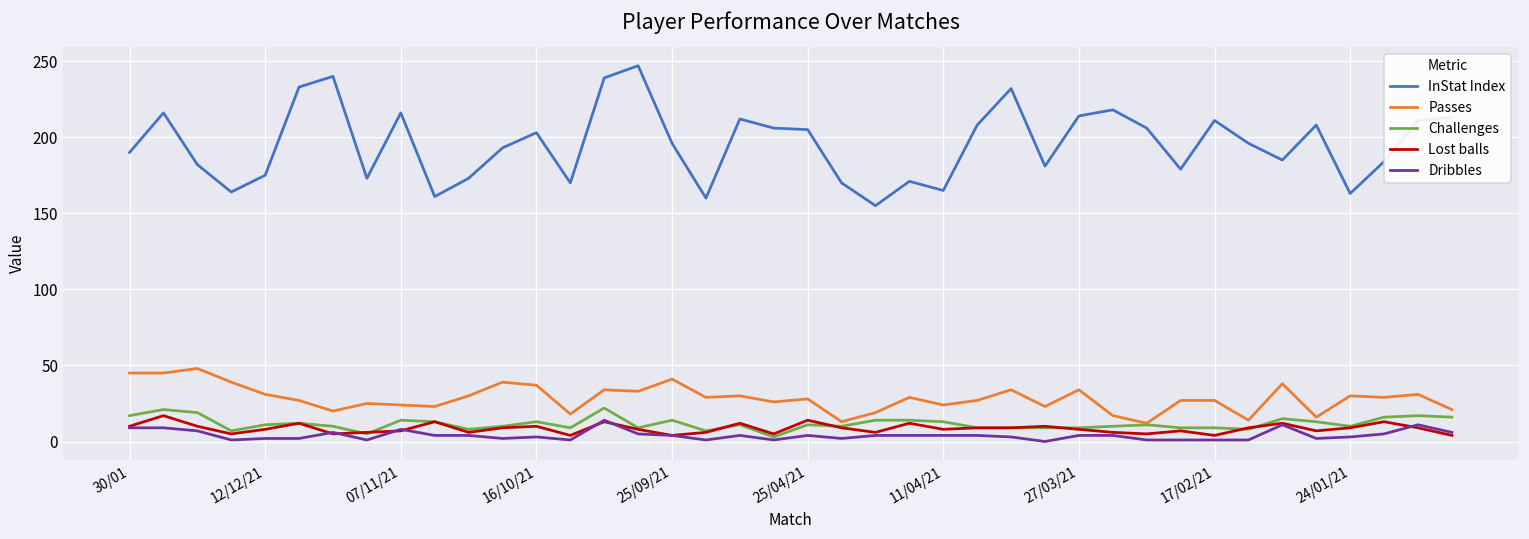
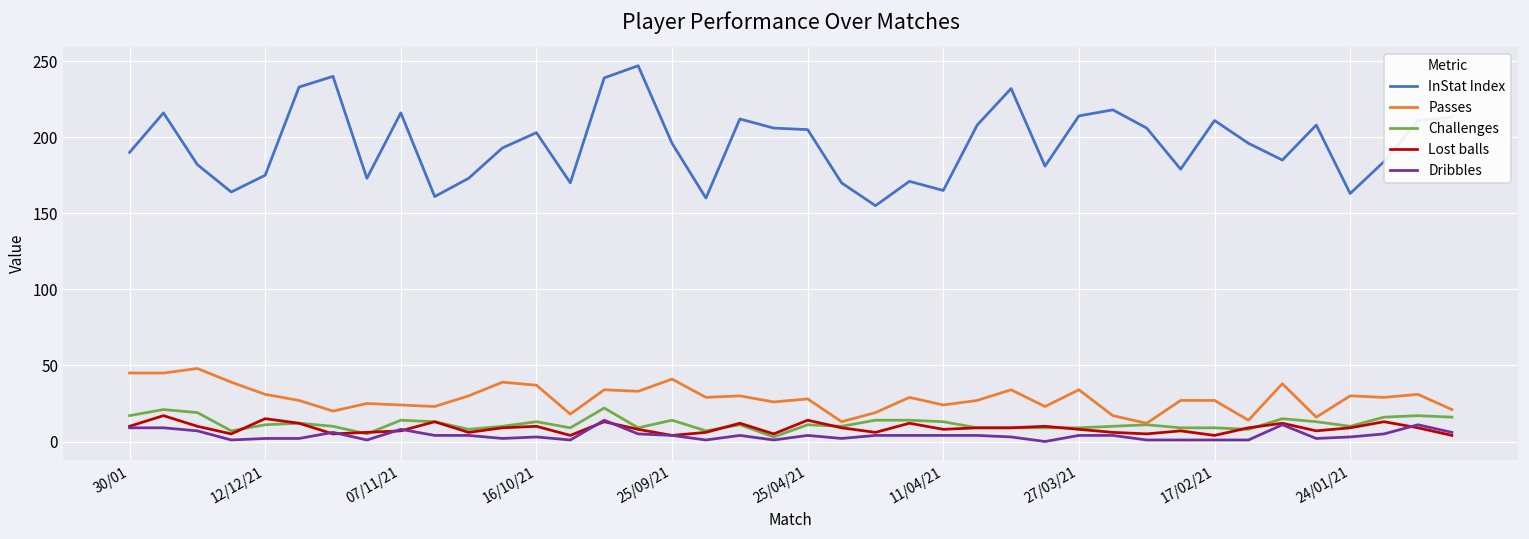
  {
    "InStat Index": {
      "30/01": 190,
      "12/12/21": 175,
      "07/11/21": 216,
      "16/10/21": 203,
      "25/09/21": 196,
      "25/04/21": 205,
      "11/04/21": 165,
      "27/03/21": 214,
      "17/02/21": 211,
      "24/01/21": 163
    },
    "Passes": {
      "30/01": 45,
      "12/12/21": 31,
      "07/11/21": 24,
      "16/10/21": 37,
      "25/09/21": 41,
      "25/04/21": 28,
      "11/04/21": 24,
      "27/03/21": 34,
      "17/02/21": 27,
      "24/01/21": 30
    },
    "Challenges": {
      "30/01": 17,
      "12/12/21": 11,
      "07/11/21": 14,
      "16/10/21": 13,
      "25/09/21": 14,
      "25/04/21": 11,
      "11/04/21": 13,
      "17/02/21": 9
    },
    "Lost balls": {
-     "12/12/21": 8,
+     "12/12/21": 15,
      "16/10/21": 10,
      "25/04/21": 14,
      "11/04/21": 8,
      "17/02/21": 4
    },
    "Dribbles": {
      "12/12/21": 2,
      "16/10/21": 3,
      "25/04/21": 4,
      "11/04/21": 4,
      "27/03/21": 4,
      "17/02/21": 1,
      "24/01/21": 3
    }
  }
